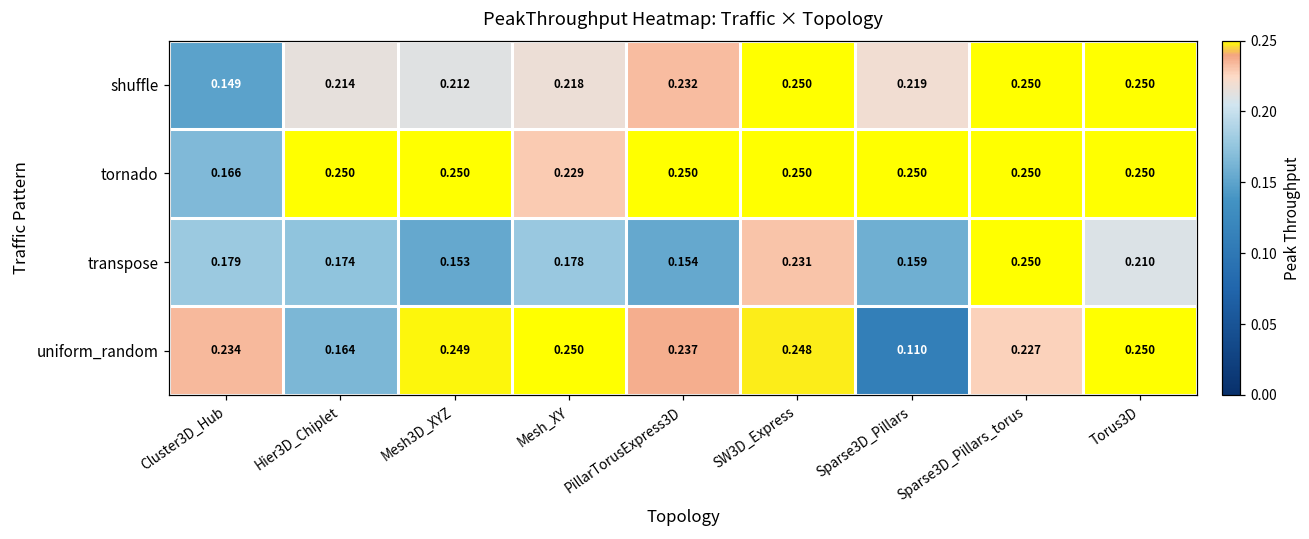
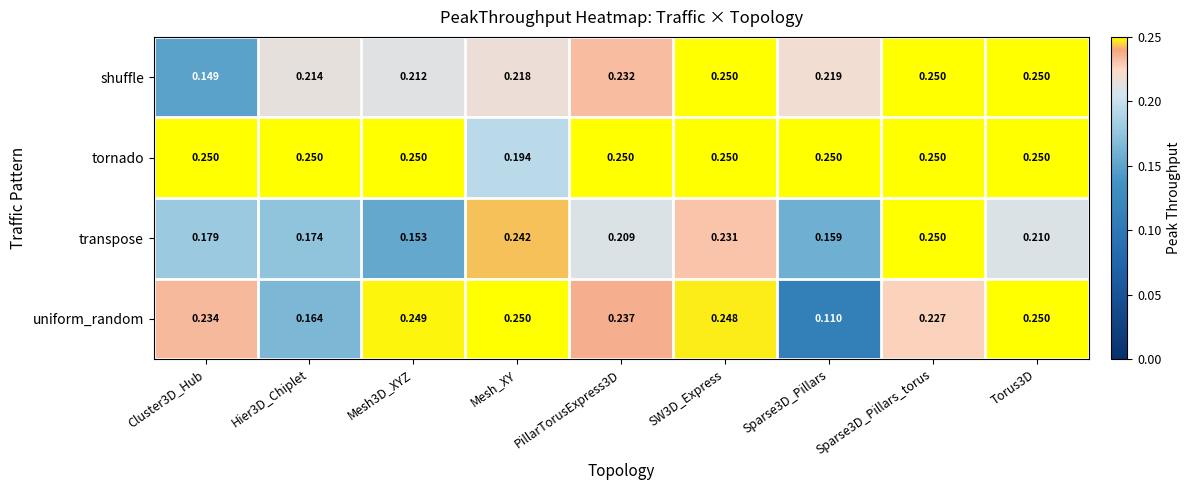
  {
    "shuffle": {
      "Cluster3D_Hub": 0.149,
      "Hier3D_Chiplet": 0.214,
      "Mesh3D_XYZ": 0.212,
      "Mesh_XY": 0.218,
      "PillarTorusExpress3D": 0.232,
      "SW3D_Express": 0.250,
      "Sparse3D_Pillars": 0.219,
      "Sparse3D_Pillars_torus": 0.250,
      "Torus3D": 0.250
    },
    "tornado": {
-     "Cluster3D_Hub": 0.166,
+     "Cluster3D_Hub": 0.250,
      "Hier3D_Chiplet": 0.250,
      "Mesh3D_XYZ": 0.250,
-     "Mesh_XY": 0.229,
+     "Mesh_XY": 0.194,
      "PillarTorusExpress3D": 0.250,
      "SW3D_Express": 0.250,
      "Sparse3D_Pillars": 0.250,
      "Sparse3D_Pillars_torus": 0.250,
      "Torus3D": 0.250
    },
    "transpose": {
      "Cluster3D_Hub": 0.179,
      "Hier3D_Chiplet": 0.174,
      "Mesh3D_XYZ": 0.153,
-     "Mesh_XY": 0.178,
-     "PillarTorusExpress3D": 0.154,
+     "Mesh_XY": 0.242,
+     "PillarTorusExpress3D": 0.209,
      "SW3D_Express": 0.231,
      "Sparse3D_Pillars": 0.159,
      "Sparse3D_Pillars_torus": 0.250,
      "Torus3D": 0.210
    },
    "uniform_random": {
      "Cluster3D_Hub": 0.234,
      "Hier3D_Chiplet": 0.164,
      "Mesh3D_XYZ": 0.249,
      "Mesh_XY": 0.250,
      "PillarTorusExpress3D": 0.237,
      "SW3D_Express": 0.248,
      "Sparse3D_Pillars": 0.110,
      "Sparse3D_Pillars_torus": 0.227,
      "Torus3D": 0.250
    }
  }
